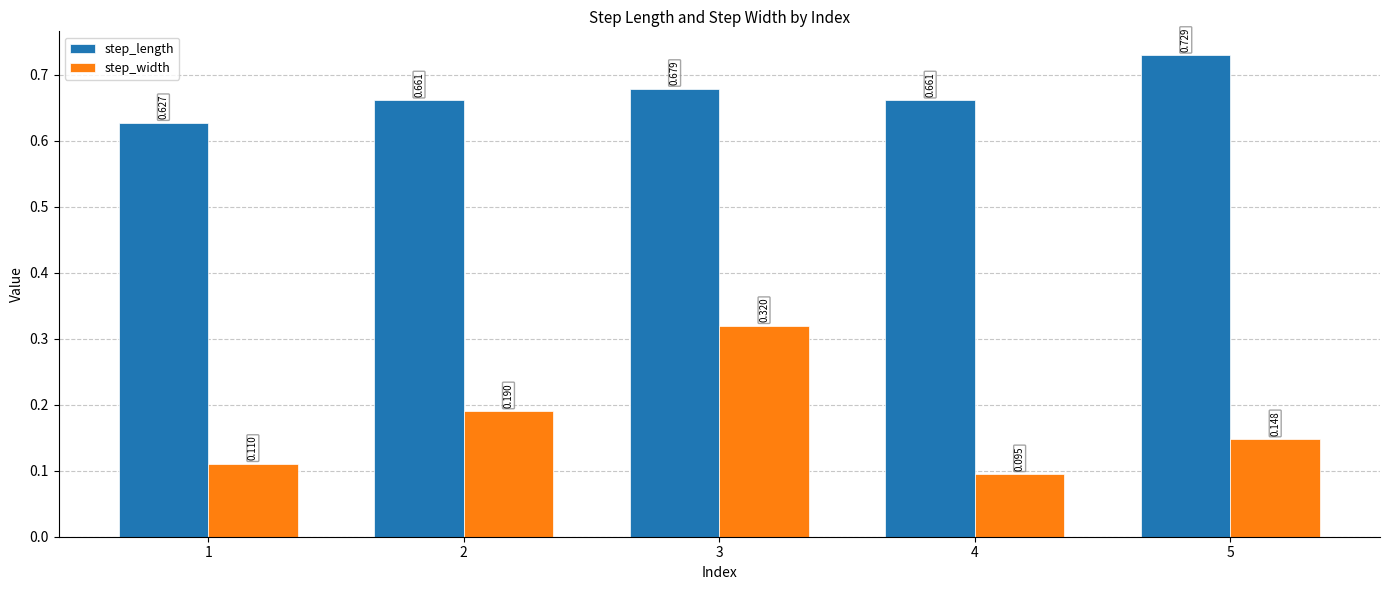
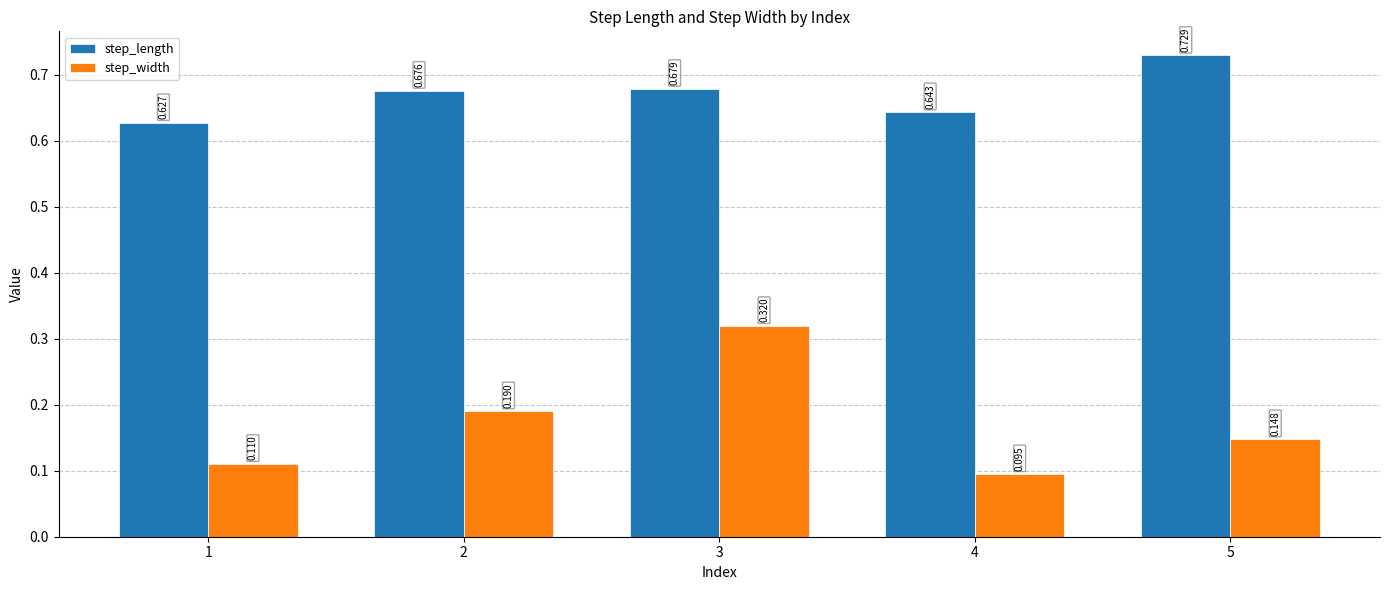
  {
    "step_length": {
-     "2": 0.661,
-     "4": 0.661
+     "2": 0.676,
+     "4": 0.643
    }
  }
